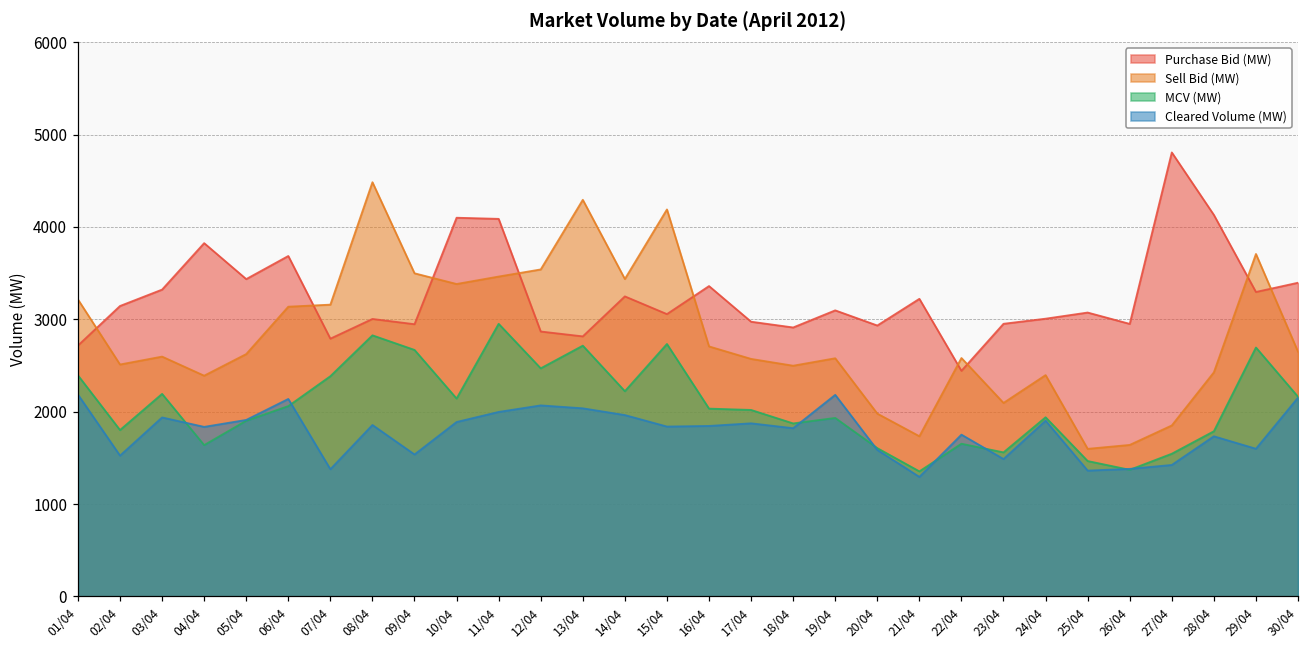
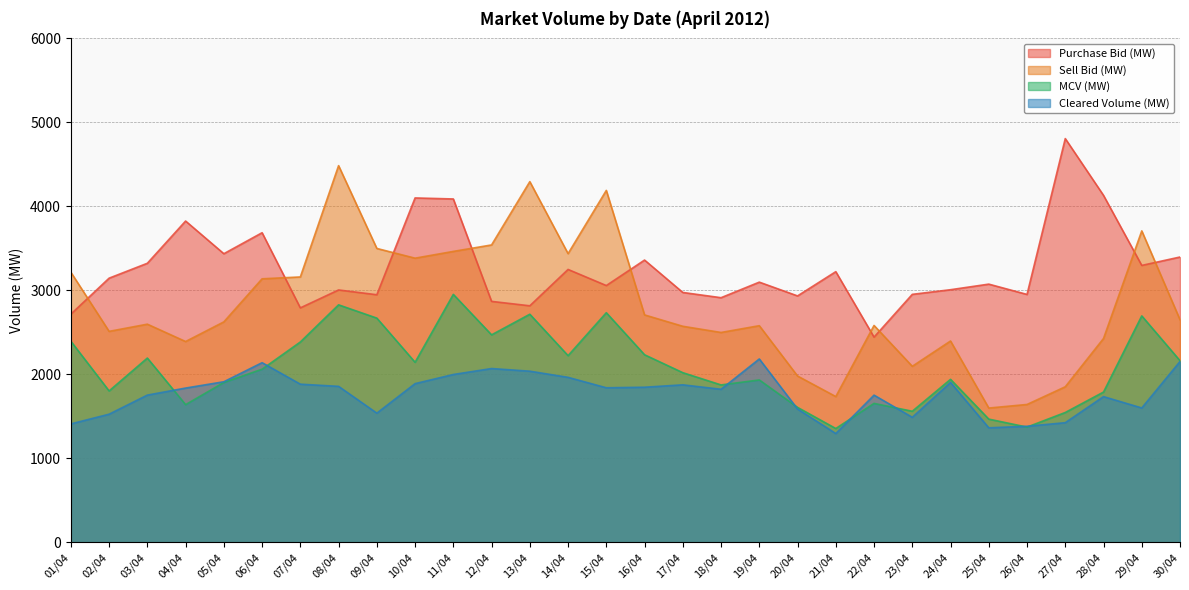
  {
    "MCV (MW)": {
      "01/04": 2400,
      "02/04": 1800,
      "03/04": 2200,
      "04/04": 1600,
      "06/04": 2100,
      "07/04": 2400,
      "08/04": 2800,
      "09/04": 2700,
      "10/04": 2100,
      "11/04": 3000,
      "12/04": 2500,
      "13/04": 2700,
      "14/04": 2200,
      "15/04": 2700,
-     "16/04": 2000,
+     "16/04": 2200,
      "17/04": 2000,
      "18/04": 1900,
      "19/04": 1900,
      "21/04": 1400,
      "22/04": 1700,
      "23/04": 1600,
      "24/04": 1900,
      "25/04": 1500,
      "27/04": 1500,
      "28/04": 1800,
      "29/04": 2700
    },
    "Cleared Volume (MW)": {
-     "01/04": 2200,
+     "01/04": 1400,
      "02/04": 1500,
-     "03/04": 1900,
+     "03/04": 1800,
      "04/04": 1800,
      "06/04": 2100,
-     "07/04": 1400,
+     "07/04": 1900,
      "08/04": 1900,
      "09/04": 1500,
      "10/04": 1900,
      "11/04": 2000,
      "12/04": 2100,
      "13/04": 2000,
      "14/04": 2000,
      "15/04": 1800,
      "16/04": 1800,
      "17/04": 1900,
      "18/04": 1800,
      "19/04": 2200,
      "21/04": 1300,
      "22/04": 1800,
      "23/04": 1500,
      "24/04": 1900,
      "25/04": 1400,
      "27/04": 1400,
      "28/04": 1700,
      "29/04": 1600
    }
  }
